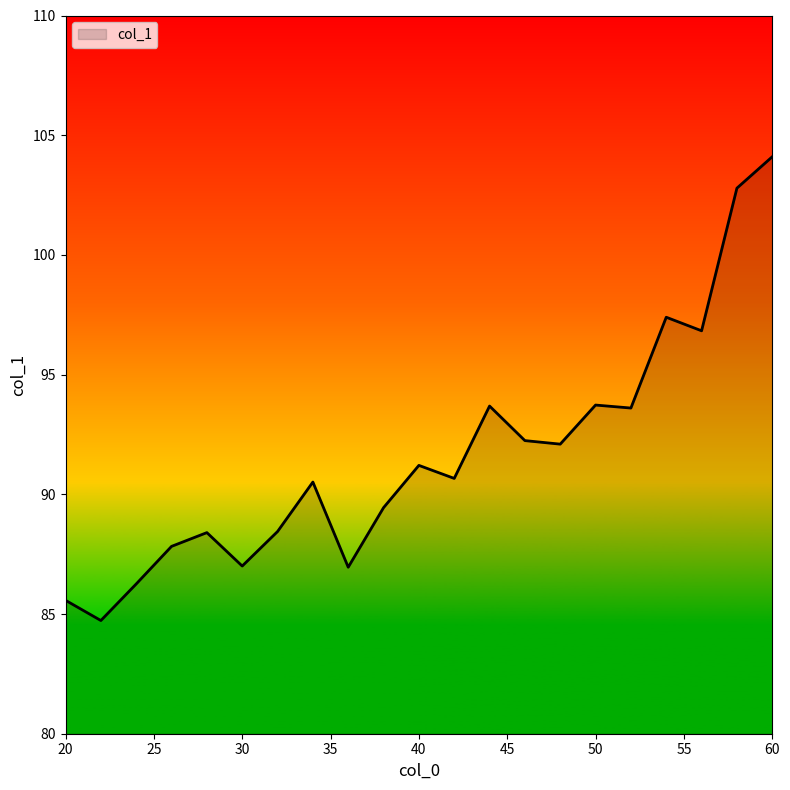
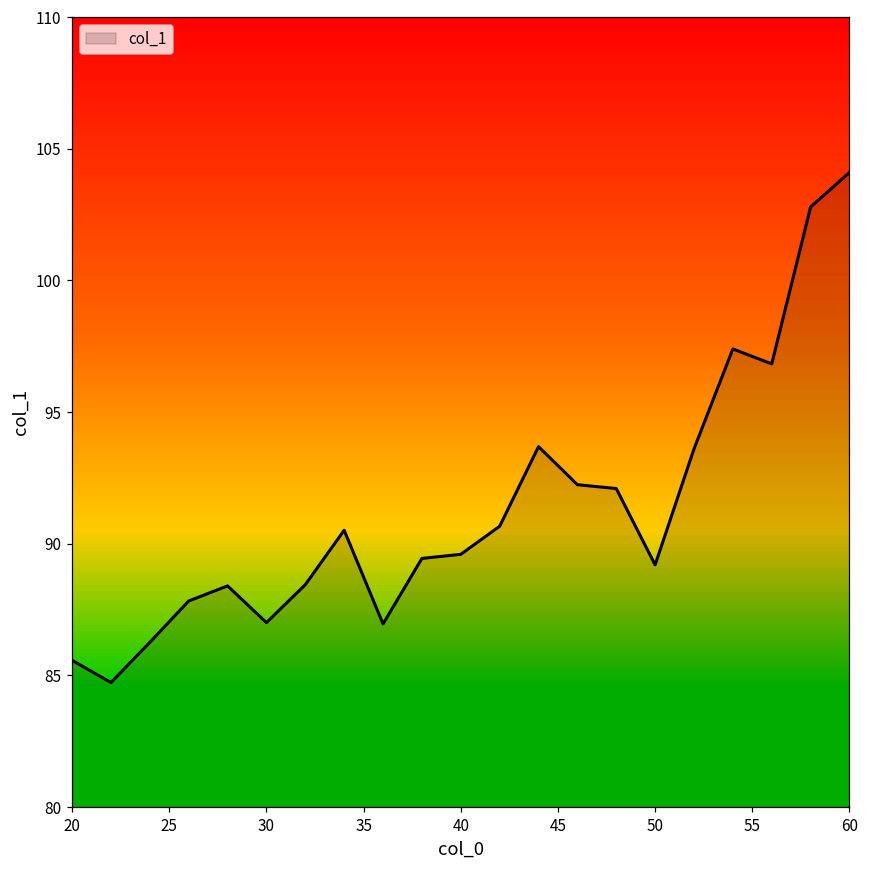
  {
    "20": 85.6,
    "30": 87.0,
-   "40": 91.2,
-   "50": 93.7,
+   "40": 89.6,
+   "50": 89.2,
    "60": 104.1
  }
